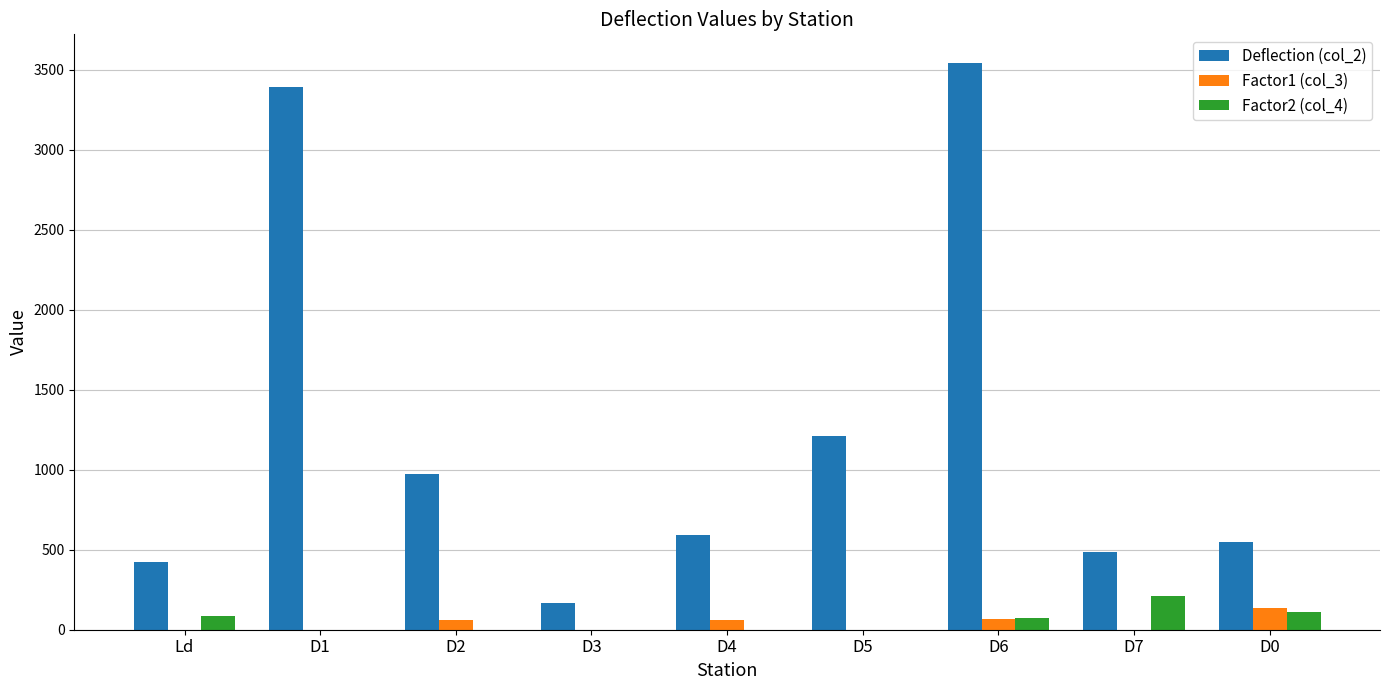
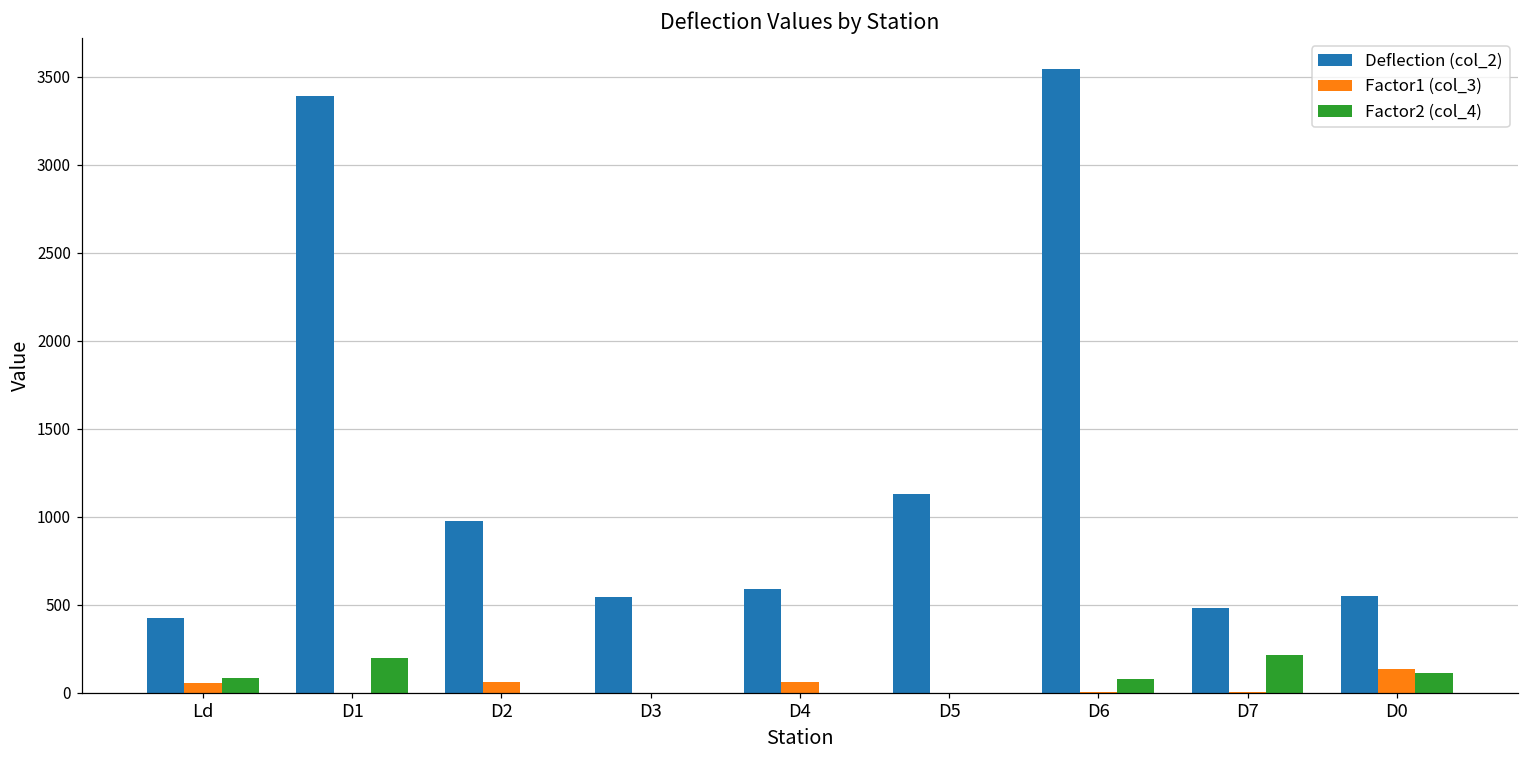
  {
    "Deflection (col_2)": {
      "Ld": 420,
      "D1": 3390,
      "D2": 980,
-     "D3": 170,
+     "D3": 540,
      "D4": 590,
-     "D5": 1210,
+     "D5": 1130,
      "D6": 3550,
      "D7": 480,
      "D0": 550
    },
    "Factor1 (col_3)": {
-     "Ld": 0,
+     "Ld": 60,
      "D2": 60,
      "D4": 60,
-     "D6": 70,
+     "D6": 0,
      "D0": 130
    },
    "Factor2 (col_4)": {
      "Ld": 80,
-     "D1": 0,
+     "D1": 200,
      "D6": 80,
      "D7": 210,
      "D0": 110
    }
  }
